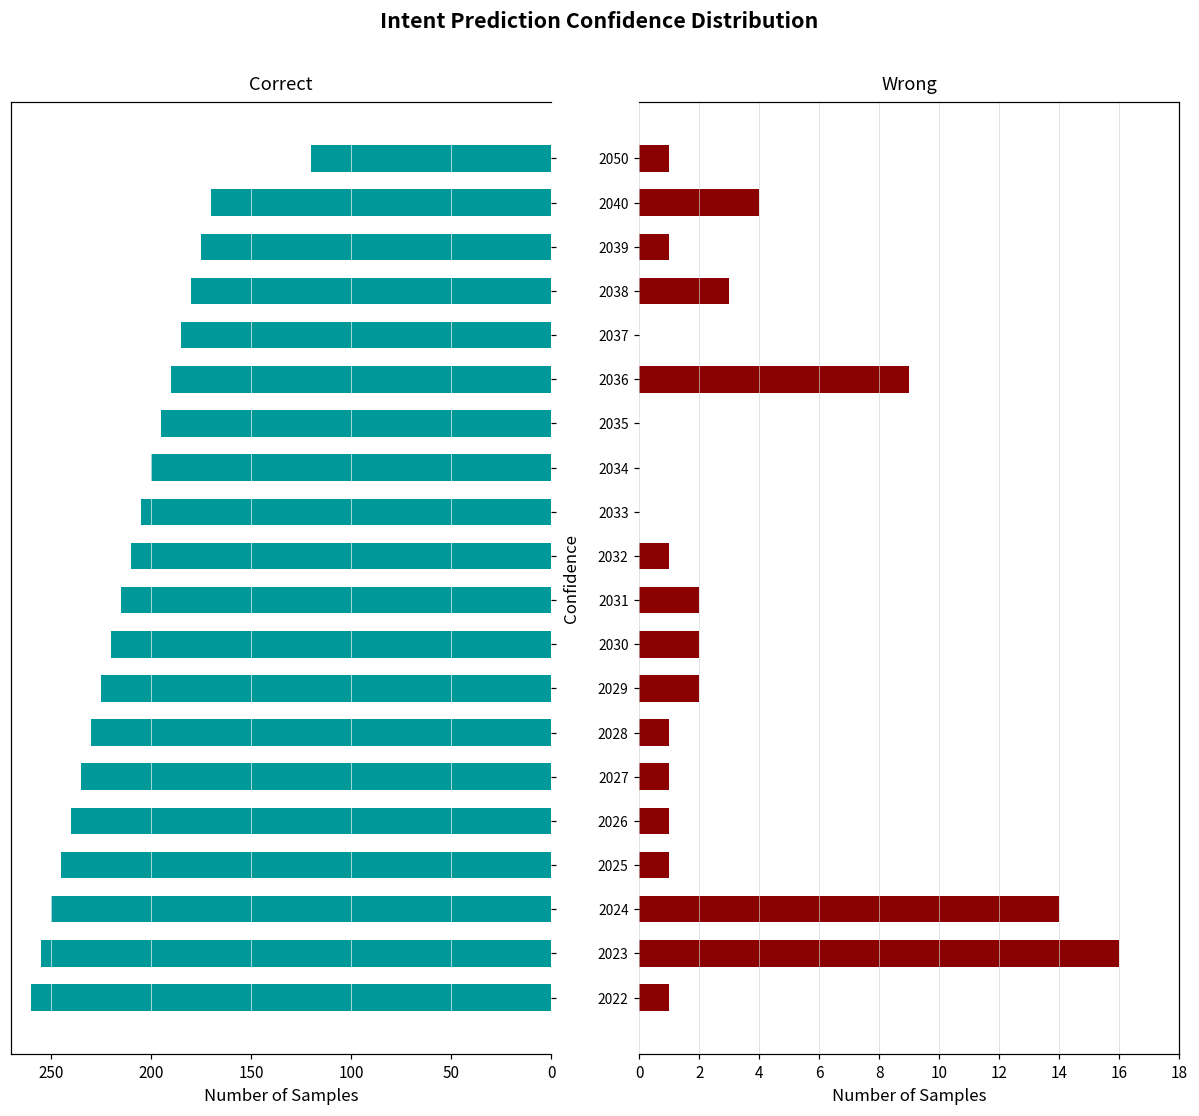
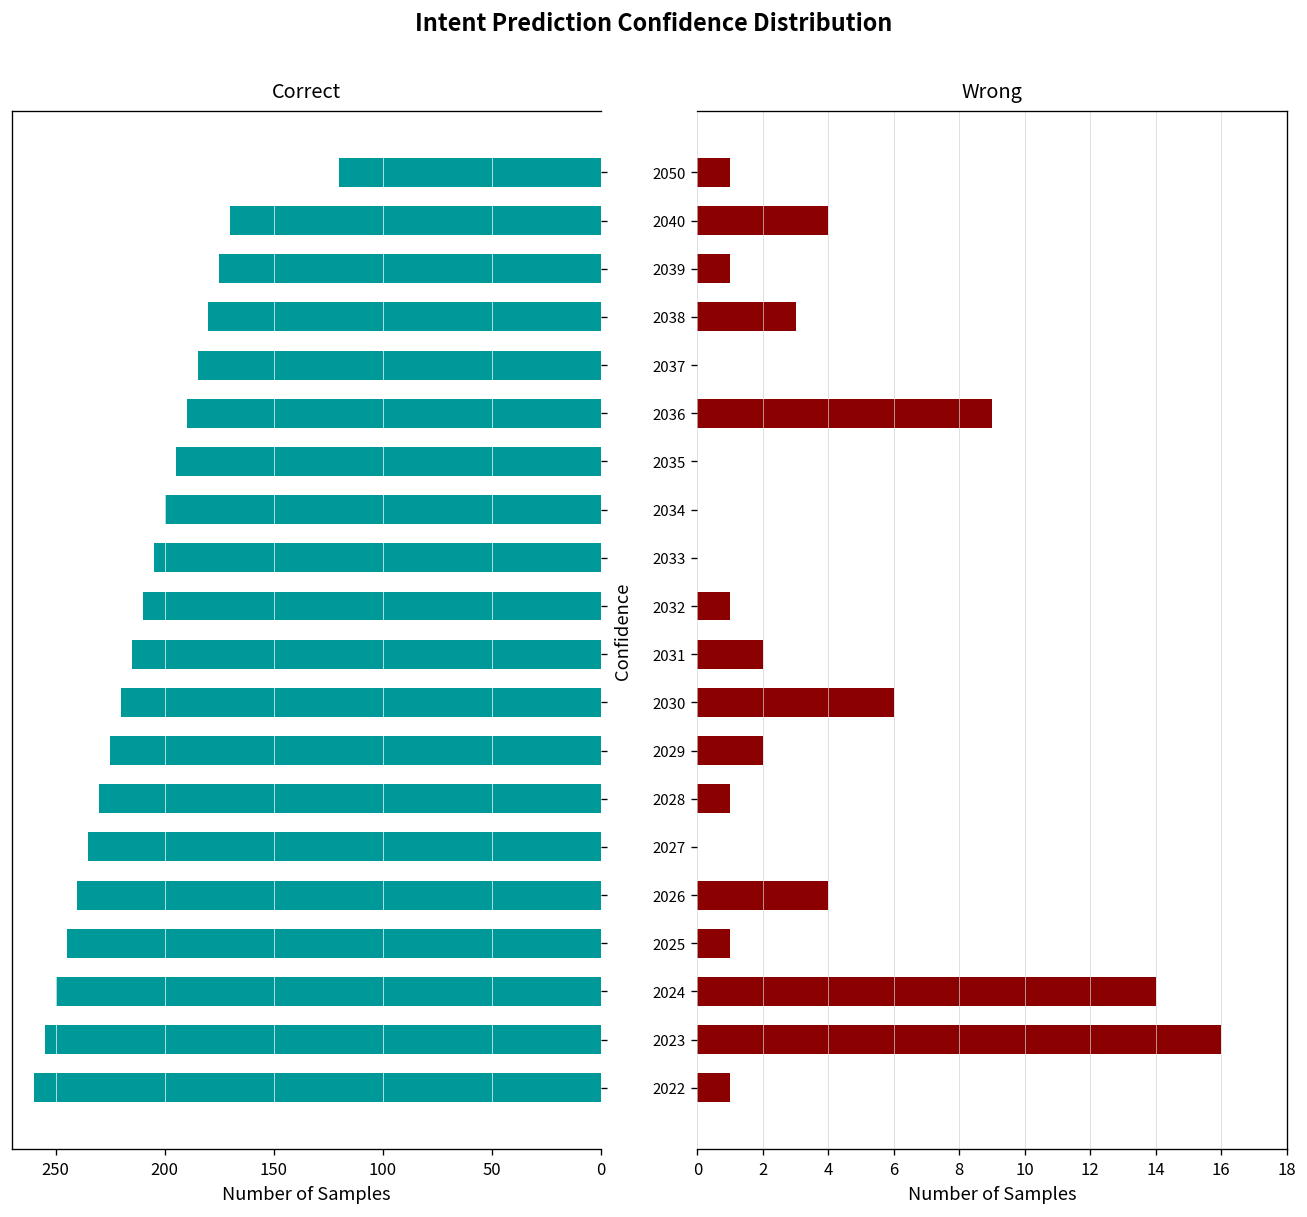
  {
    "Wrong": {
      "2050": 1,
      "2040": 4,
      "2039": 1,
      "2038": 3,
      "2037": 0,
      "2036": 9,
      "2035": 0,
      "2034": 0,
      "2033": 0,
      "2032": 1,
      "2031": 2,
-     "2030": 2,
+     "2030": 6,
      "2029": 2,
      "2028": 1,
-     "2027": 1,
-     "2026": 1,
+     "2027": 0,
+     "2026": 4,
      "2025": 1,
      "2024": 14,
      "2023": 16,
      "2022": 1
    }
  }
